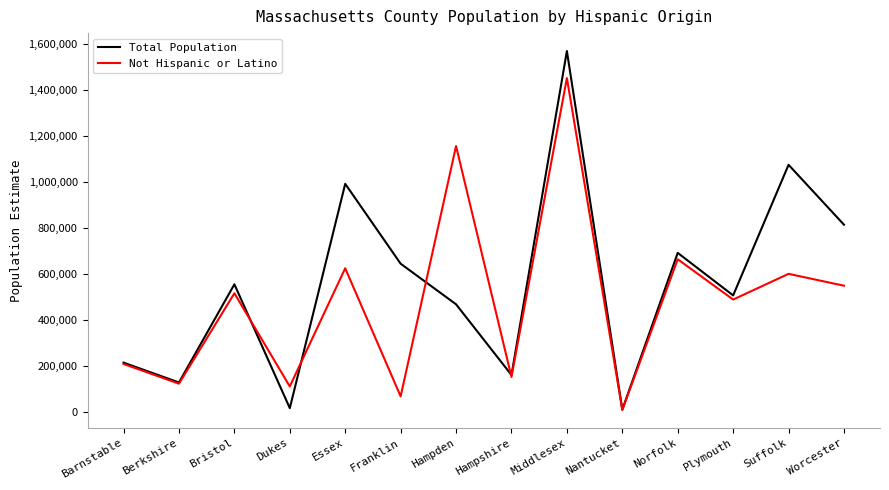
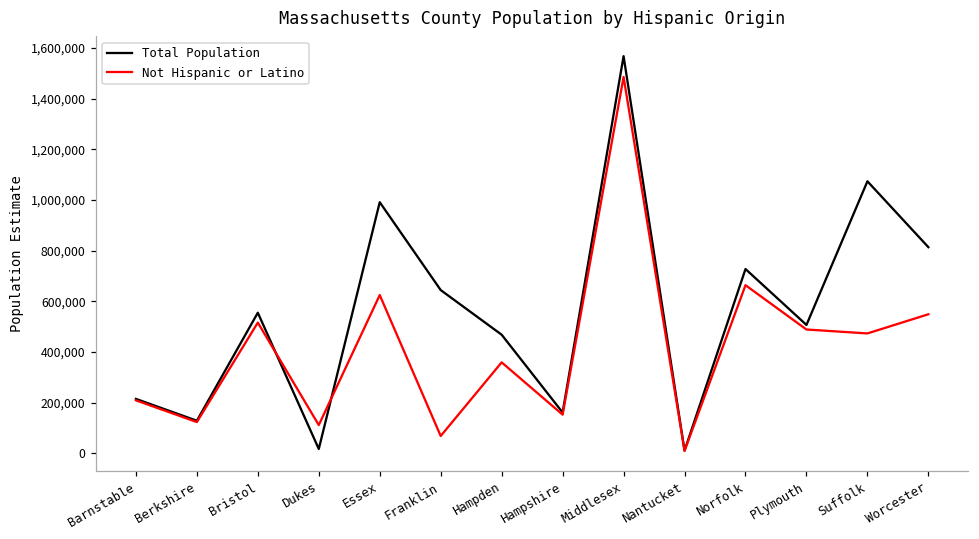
  {
    "Total Population": {
      "Bristol": "550,000",
      "Dukes": "20,000",
      "Essex": "990,000",
      "Franklin": "640,000",
      "Hampden": "470,000",
      "Middlesex": "1,570,000",
-     "Norfolk": "690,000",
+     "Norfolk": "730,000",
      "Plymouth": "510,000",
      "Suffolk": "1,070,000",
      "Worcester": "810,000"
    },
    "Not Hispanic or Latino": {
      "Bristol": "520,000",
      "Dukes": "110,000",
      "Essex": "620,000",
      "Franklin": "70,000",
-     "Hampden": "1,160,000",
-     "Middlesex": "1,450,000",
+     "Hampden": "360,000",
+     "Middlesex": "1,490,000",
      "Norfolk": "660,000",
      "Plymouth": "490,000",
-     "Suffolk": "600,000",
+     "Suffolk": "470,000",
      "Worcester": "550,000"
    }
  }
